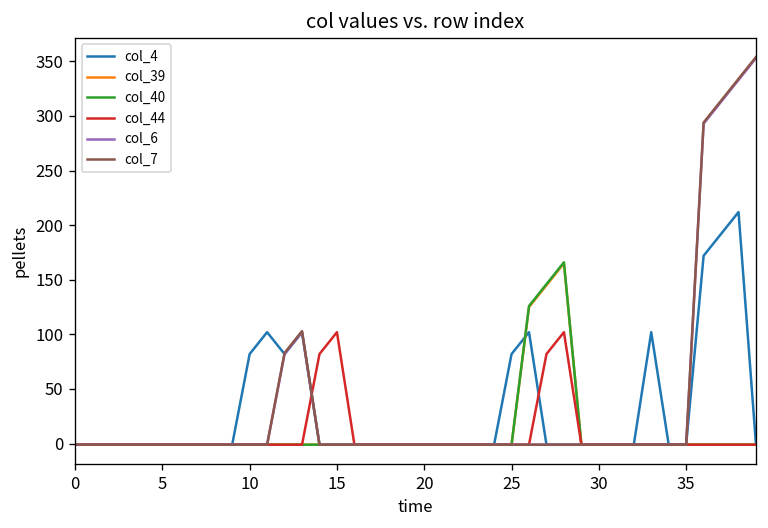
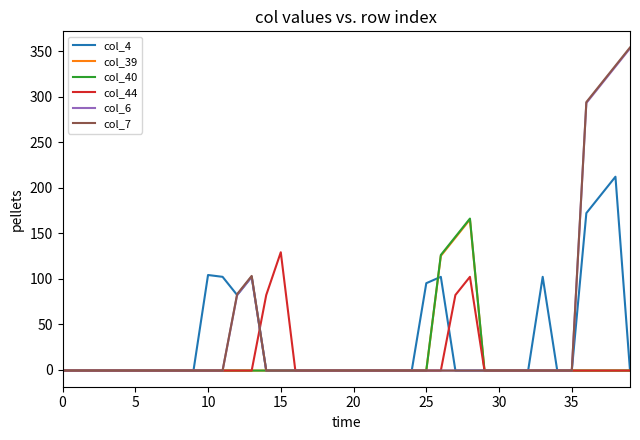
  {
    "col_4": {
-     "10": 80,
-     "25": 80
+     "10": 100,
+     "25": 100
    },
    "col_44": {
-     "15": 100
+     "15": 130
    }
  }
